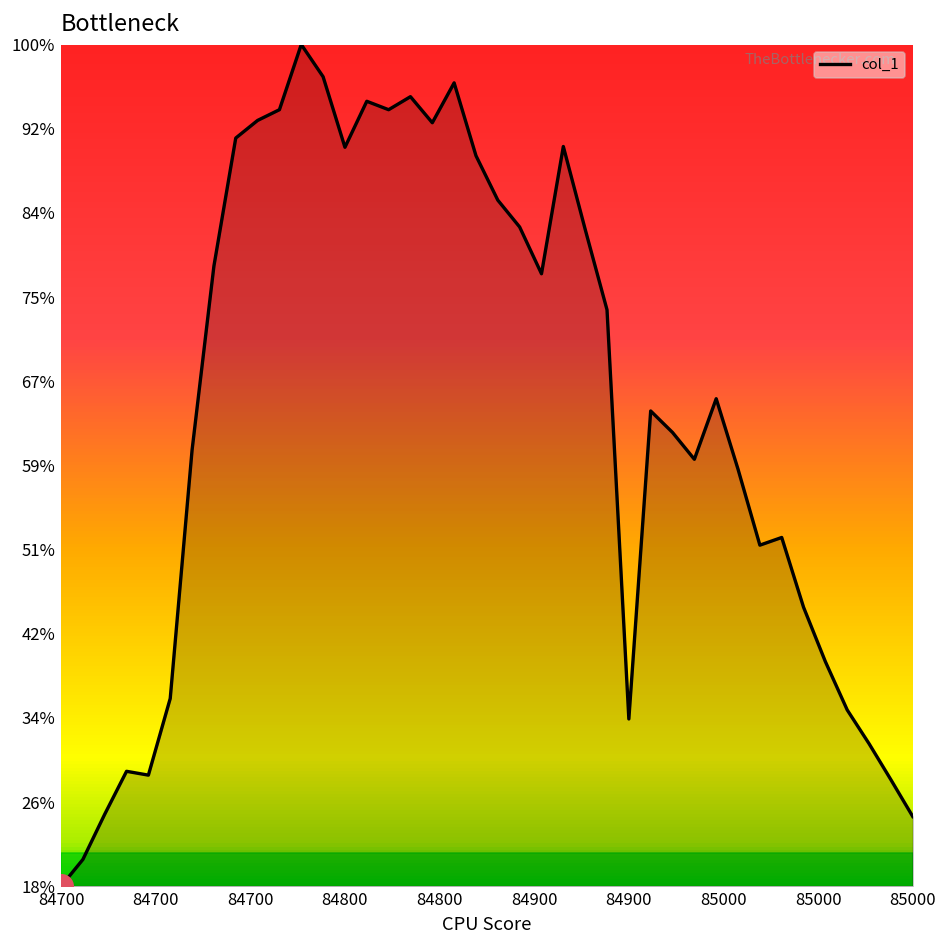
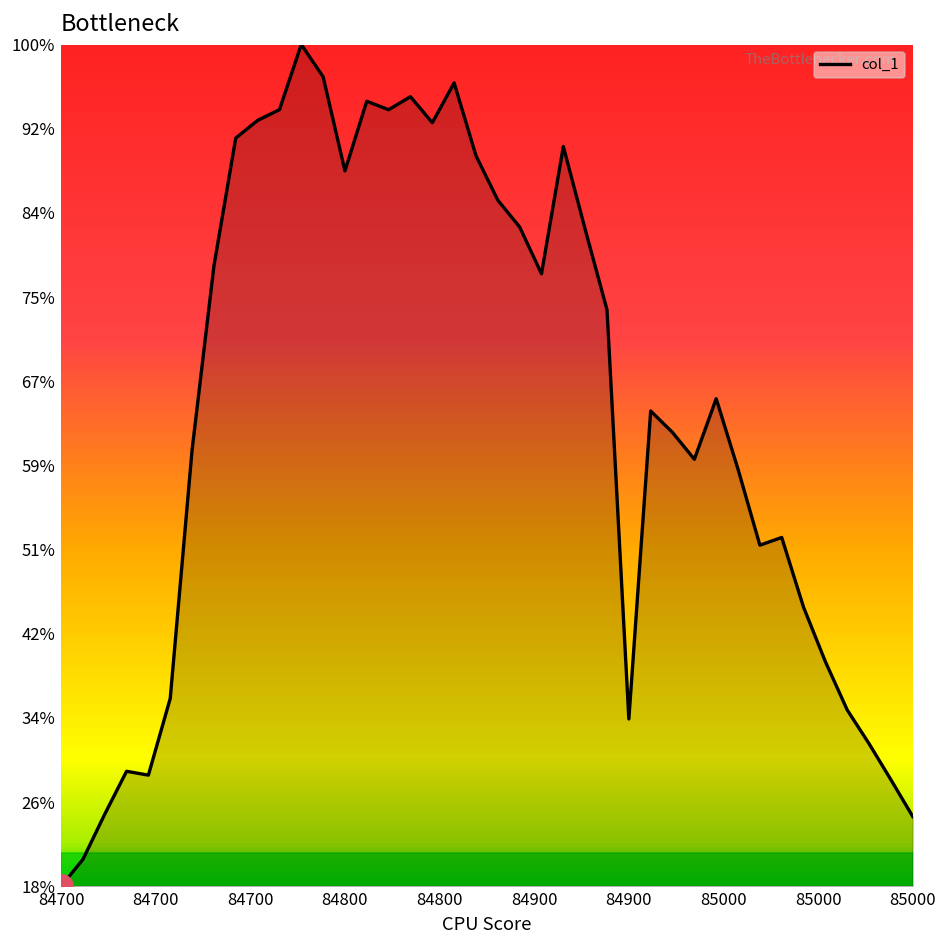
  {
    "col_1": {
-     "84800": "90%",
+     "84800": "88%",
      "84900": "34%",
      "85000": "24%"
    }
  }
